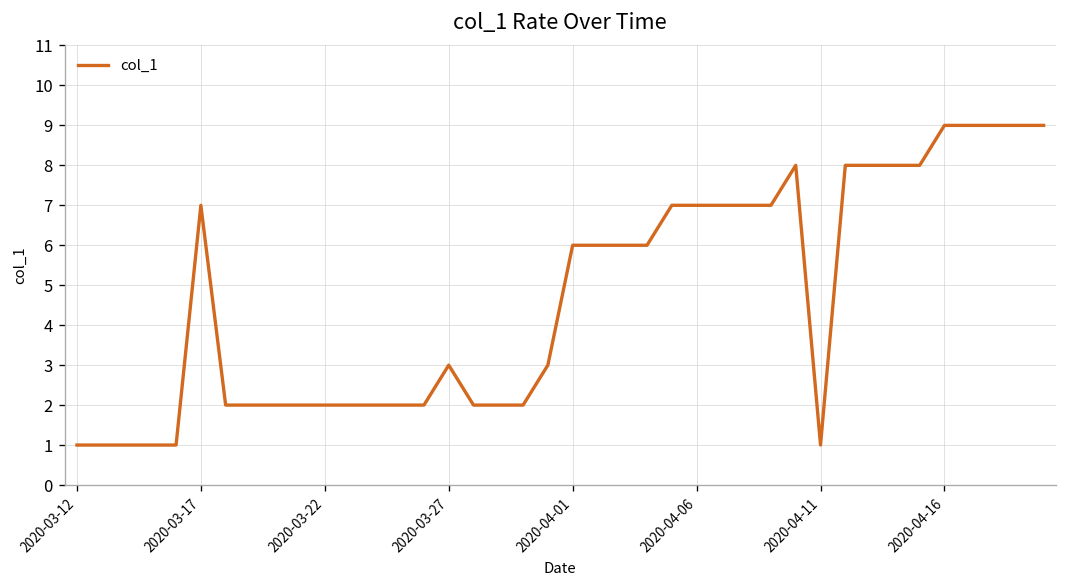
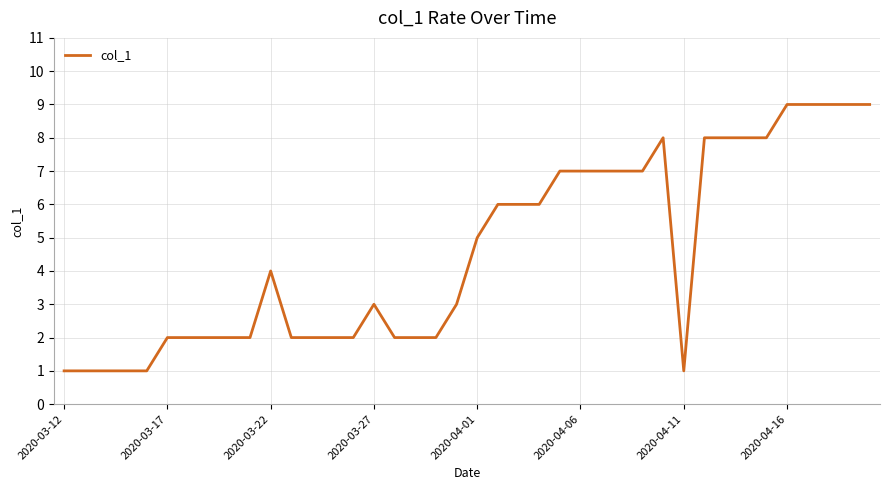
  {
    "2020-03-12": 1,
-   "2020-03-17": 7,
-   "2020-03-22": 2,
+   "2020-03-17": 2,
+   "2020-03-22": 4,
    "2020-03-27": 3,
-   "2020-04-01": 6,
+   "2020-04-01": 5,
    "2020-04-06": 7,
    "2020-04-11": 1,
    "2020-04-16": 9
  }
